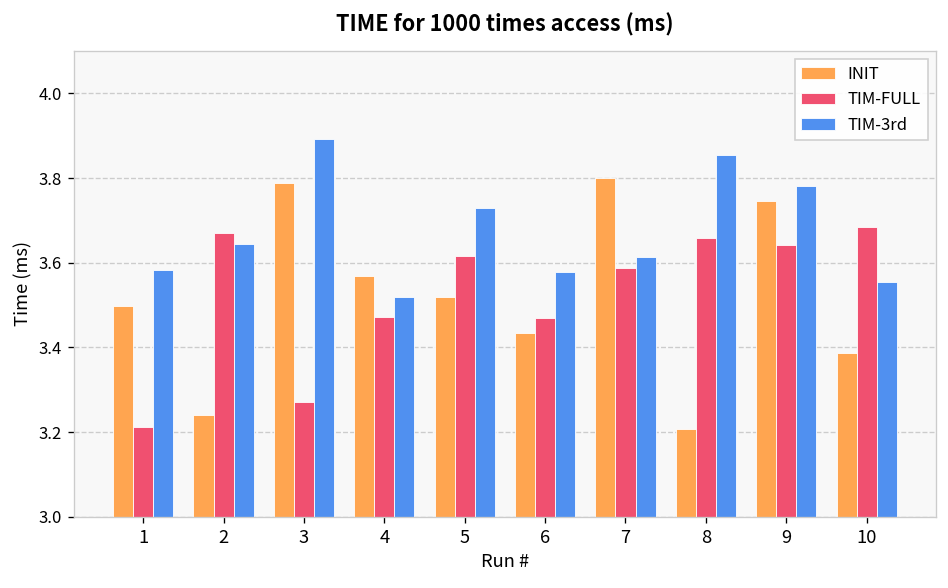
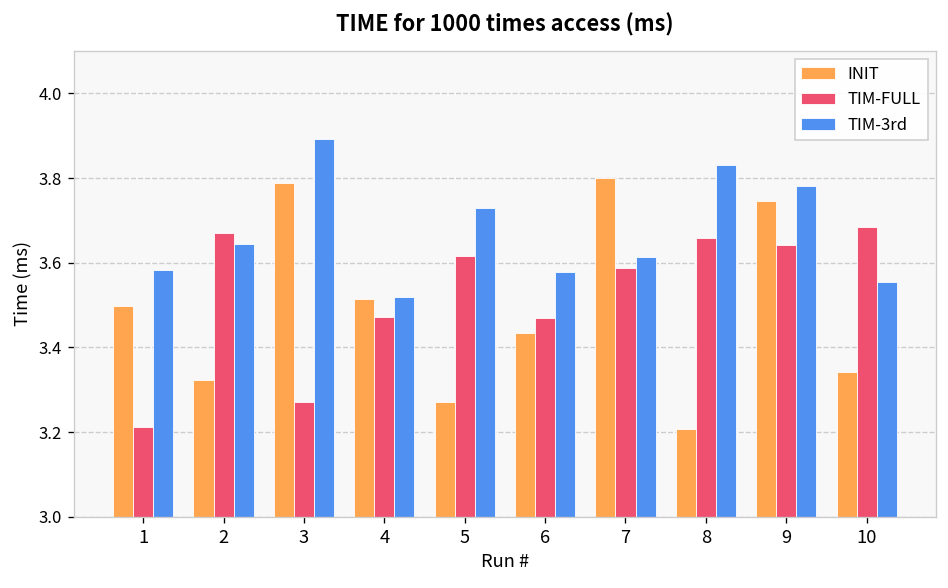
  {
    "INIT": {
      "1": 3.50,
-     "2": 3.24,
+     "2": 3.32,
      "3": 3.79,
-     "4": 3.57,
-     "5": 3.52,
+     "4": 3.51,
+     "5": 3.27,
      "6": 3.43,
      "7": 3.80,
      "8": 3.21,
      "9": 3.75,
-     "10": 3.39
+     "10": 3.34
    },
    "TIM-FULL": {
      "1": 3.21,
      "2": 3.67,
      "3": 3.27,
      "4": 3.47,
      "5": 3.61,
      "6": 3.47,
      "7": 3.59,
      "8": 3.66,
      "9": 3.64,
      "10": 3.69
    },
    "TIM-3rd": {
      "1": 3.58,
      "2": 3.64,
      "3": 3.89,
      "4": 3.52,
      "5": 3.73,
      "6": 3.58,
      "7": 3.61,
-     "8": 3.86,
+     "8": 3.83,
      "9": 3.78,
      "10": 3.55
    }
  }
